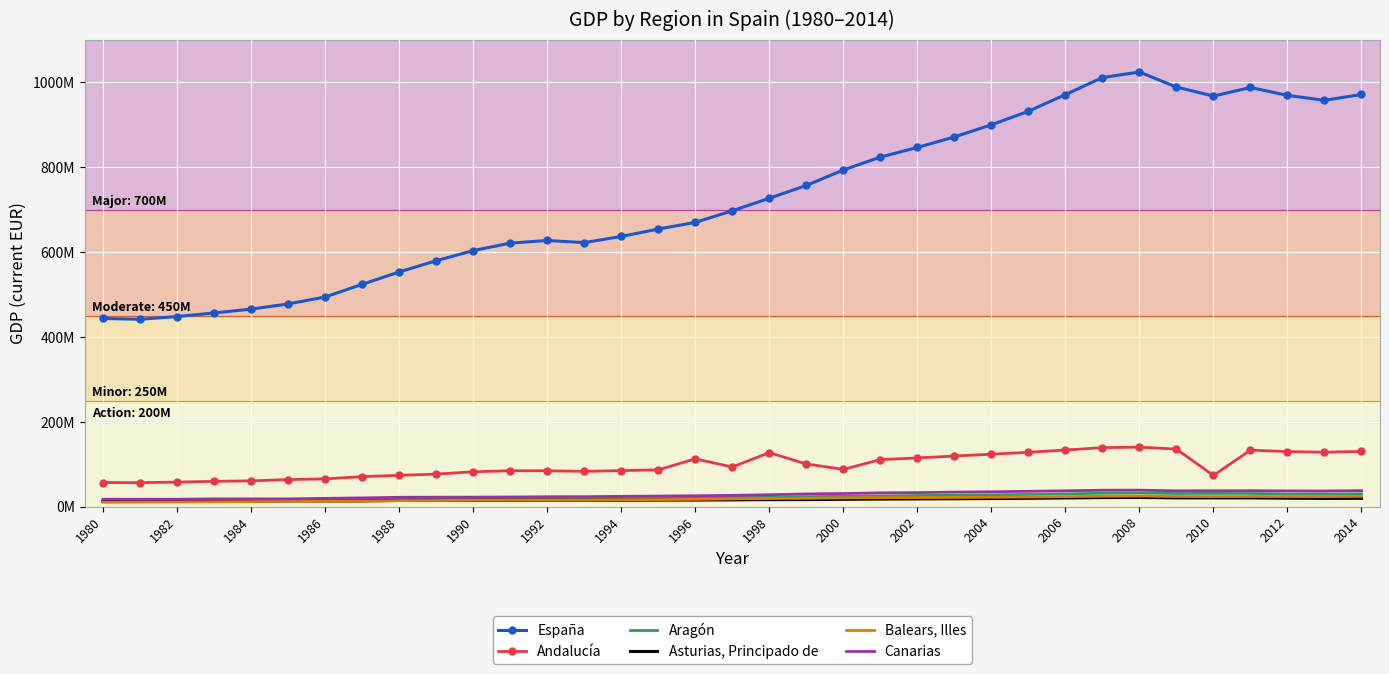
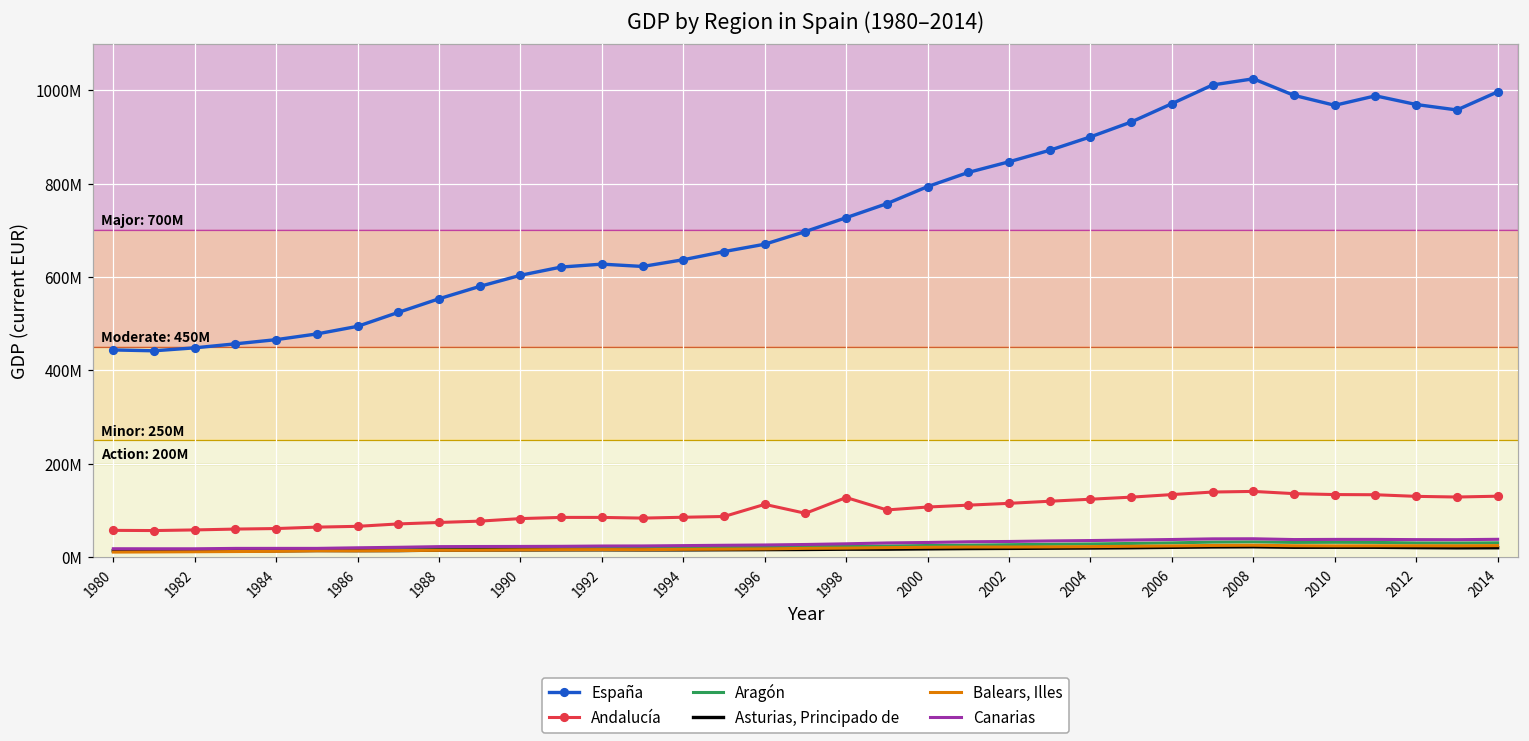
  {
    "España": {
      "1980": 440000000,
      "1984": 470000000,
      "1986": 490000000,
      "1988": 550000000,
      "1990": 600000000,
      "1992": 630000000,
      "1994": 640000000,
      "1996": 670000000,
      "1998": 730000000,
      "2000": 790000000,
      "2002": 850000000,
      "2004": 900000000,
      "2006": 970000000,
      "2008": 1020000000,
      "2010": 970000000,
      "2012": 970000000,
-     "2014": 970000000
+     "2014": 1000000000
    },
    "Andalucía": {
      "1980": 60000000,
      "1982": 60000000,
      "1984": 60000000,
      "1986": 70000000,
      "1988": 70000000,
      "1990": 80000000,
      "1992": 80000000,
      "1994": 90000000,
      "1996": 110000000,
      "1998": 130000000,
-     "2000": 90000000,
+     "2000": 110000000,
      "2002": 120000000,
      "2004": 120000000,
      "2006": 130000000,
      "2008": 140000000,
-     "2010": 70000000,
+     "2010": 130000000,
      "2012": 130000000,
      "2014": 130000000
    },
    "Aragón": {
      "2006": 30000000,
      "2008": 30000000,
      "2010": 30000000,
      "2012": 30000000,
      "2014": 30000000
    },
    "Canarias": {
      "2000": 30000000,
      "2002": 30000000,
      "2004": 40000000,
      "2006": 40000000,
      "2008": 40000000,
      "2010": 40000000,
      "2012": 40000000,
      "2014": 40000000
    }
  }
